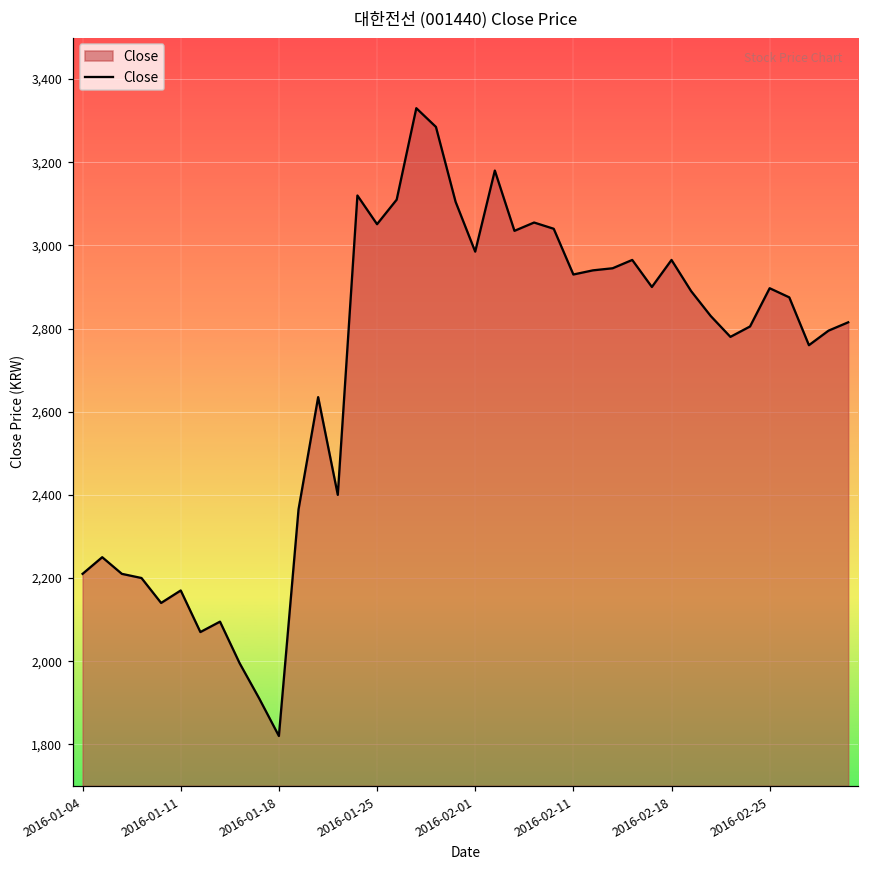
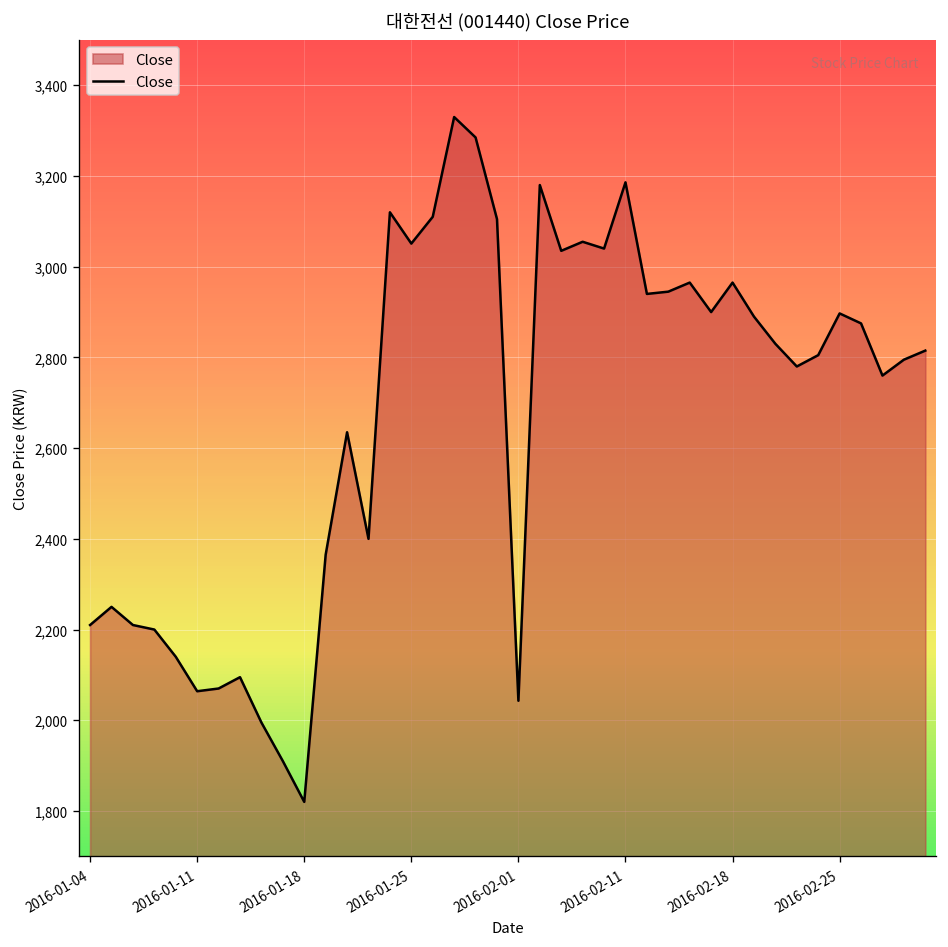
  {
    "2016-01-04": "2,210",
-   "2016-01-11": "2,170",
+   "2016-01-11": "2,060",
    "2016-01-18": "1,820",
    "2016-01-25": "3,050",
-   "2016-02-01": "2,990",
-   "2016-02-11": "2,930",
+   "2016-02-01": "2,040",
+   "2016-02-11": "3,190",
    "2016-02-18": "2,970",
    "2016-02-25": "2,900"
  }
